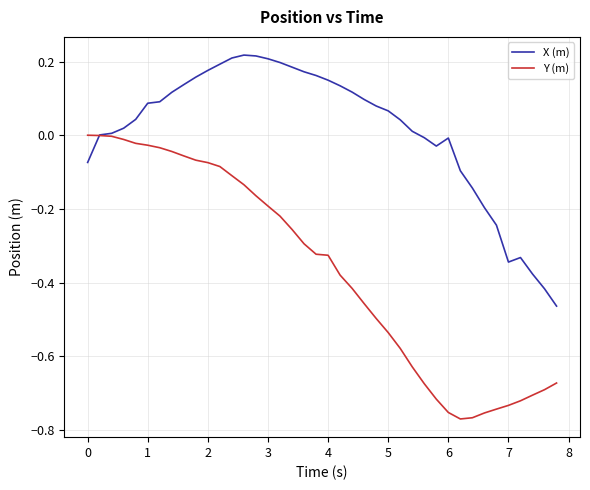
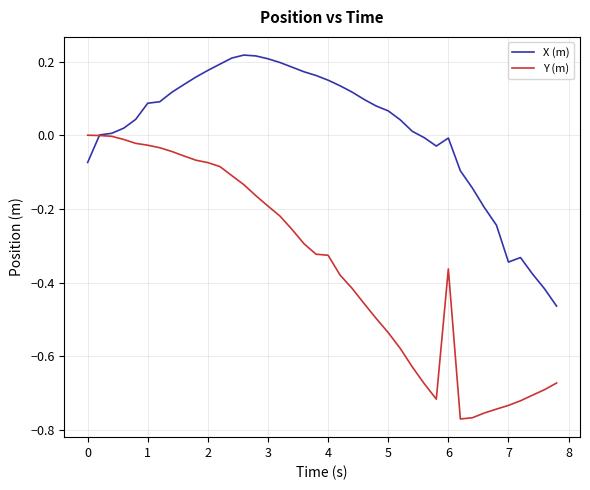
  {
    "X (m)": {
      "0": -0.07,
      "1": 0.09,
      "2": 0.18,
      "3": 0.21,
      "4": 0.15,
      "5": 0.07,
      "6": -0.01,
      "7": -0.34
    },
    "Y (m)": {
      "0": 0.00,
      "1": -0.03,
      "2": -0.07,
      "3": -0.19,
      "4": -0.33,
      "5": -0.54,
-     "6": -0.75,
+     "6": -0.36,
      "7": -0.73
    }
  }
